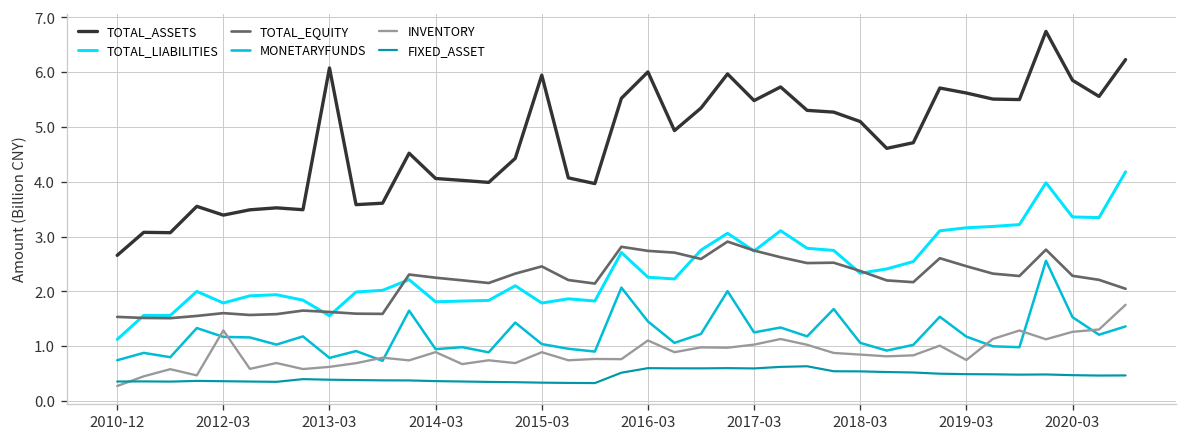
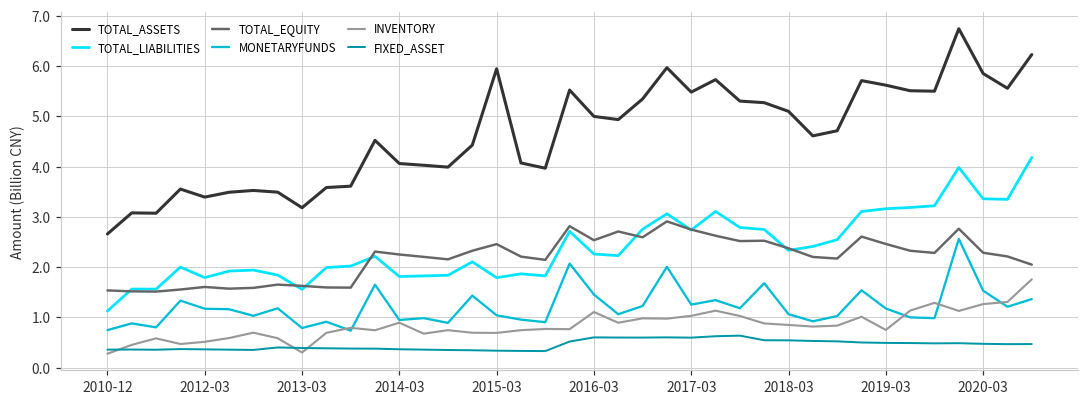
  {
    "TOTAL_ASSETS": {
      "2010-12": 2.7,
      "2012-03": 3.4,
-     "2013-03": 6.1,
+     "2013-03": 3.2,
      "2014-03": 4.1,
      "2015-03": 5.9,
-     "2016-03": 6.0,
+     "2016-03": 5.0,
      "2017-03": 5.5,
      "2018-03": 5.1,
      "2019-03": 5.6,
      "2020-03": 5.9
    },
    "TOTAL_EQUITY": {
      "2010-12": 1.5,
      "2012-03": 1.6,
      "2013-03": 1.6,
      "2014-03": 2.2,
      "2015-03": 2.5,
-     "2016-03": 2.7,
+     "2016-03": 2.5,
      "2019-03": 2.5,
      "2020-03": 2.3
    },
    "INVENTORY": {
      "2010-12": 0.3,
-     "2012-03": 1.3,
-     "2013-03": 0.6,
-     "2015-03": 0.9,
+     "2012-03": 0.5,
+     "2013-03": 0.3,
+     "2015-03": 0.7,
      "2016-03": 1.1,
      "2017-03": 1.0,
      "2018-03": 0.8,
      "2019-03": 0.7,
      "2020-03": 1.3
    }
  }
